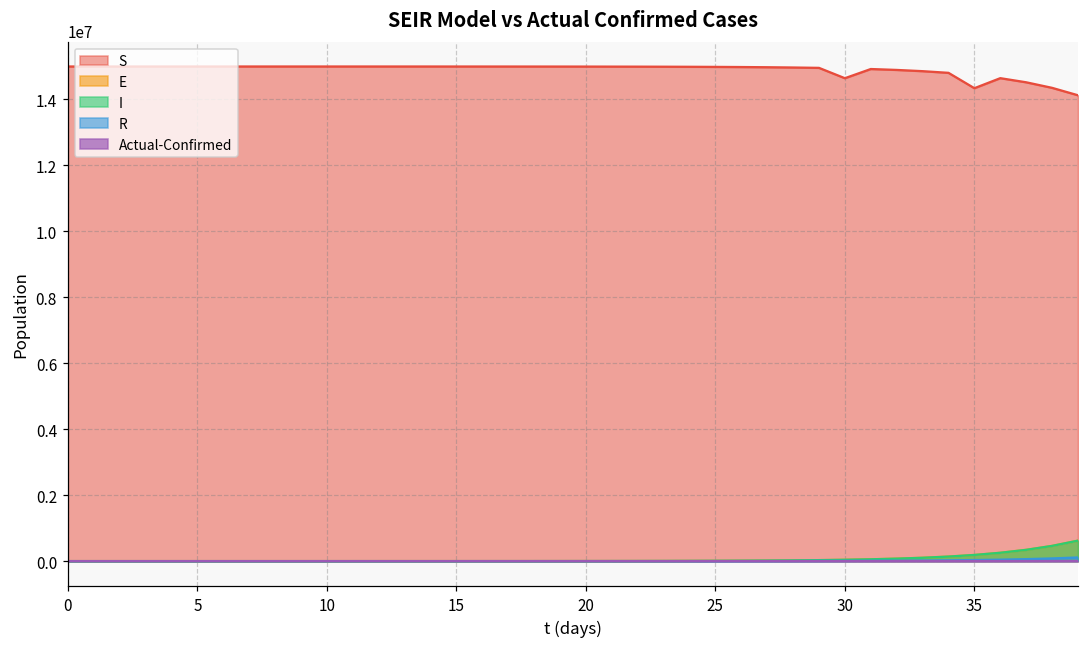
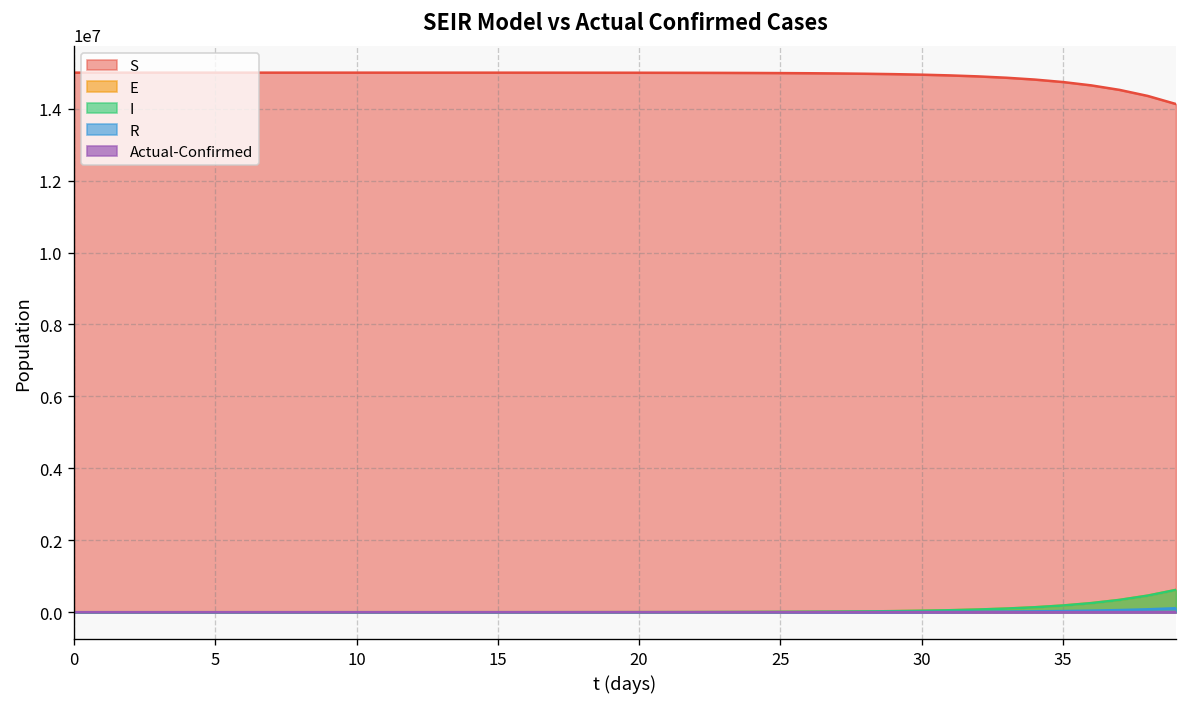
  {
    "S": {
      "0": 15000000,
      "10": 15000000,
      "15": 15000000,
      "20": 15000000,
      "25": 15000000,
-     "30": 14600000,
-     "35": 14300000
+     "30": 14900000,
+     "35": 14700000
    },
    "I": {
      "35": 200000
    }
  }
